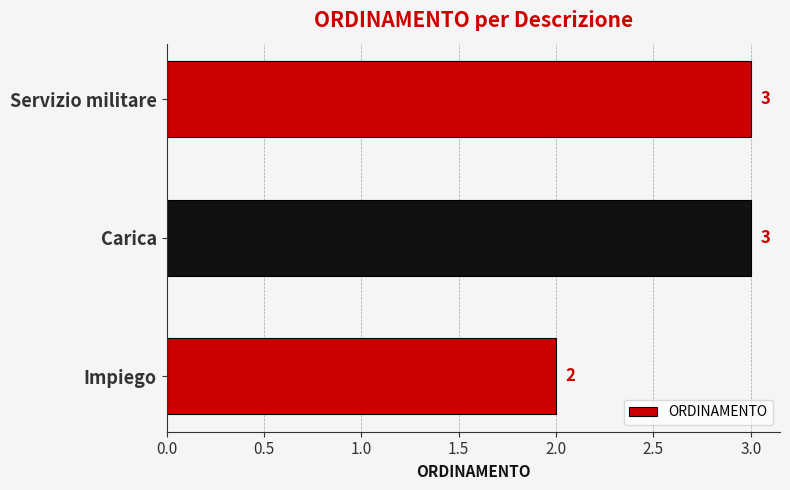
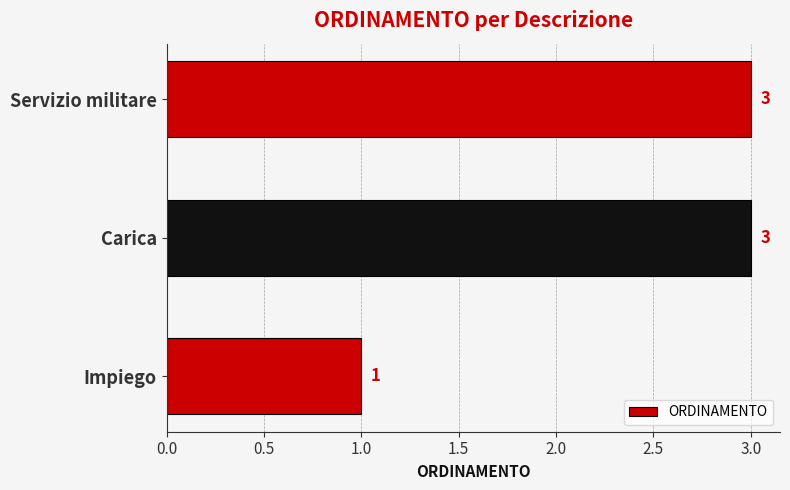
  {
    "Servizio militare": 3,
    "Carica": 3,
-   "Impiego": 2
+   "Impiego": 1
  }
